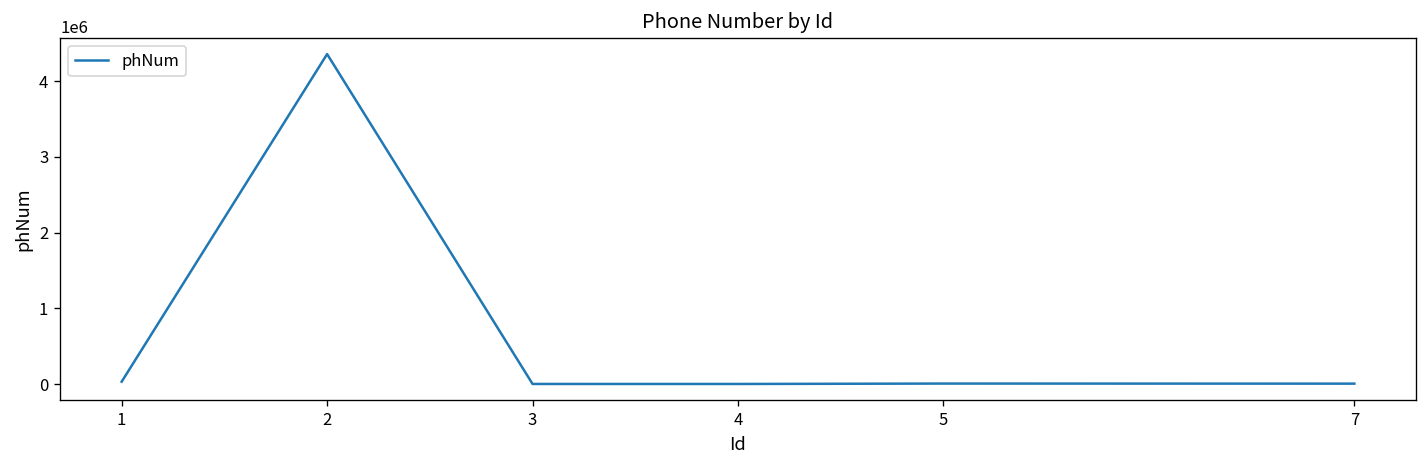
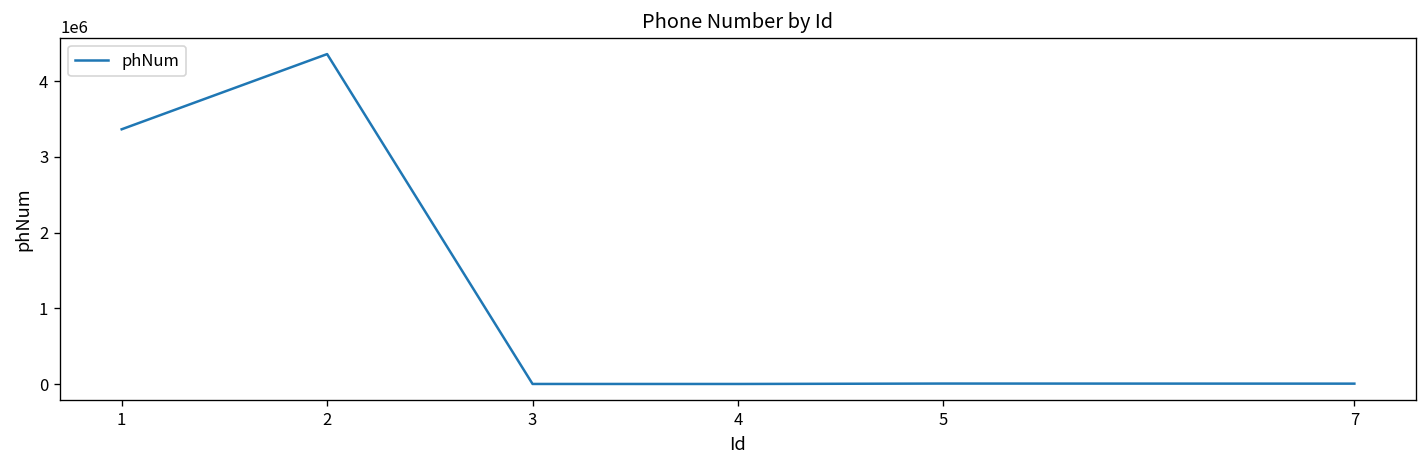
  {
-   "1": 0,
+   "1": 3400000,
    "2": 4400000,
    "3": 0,
    "4": 0,
    "5": 0,
    "7": 0
  }
